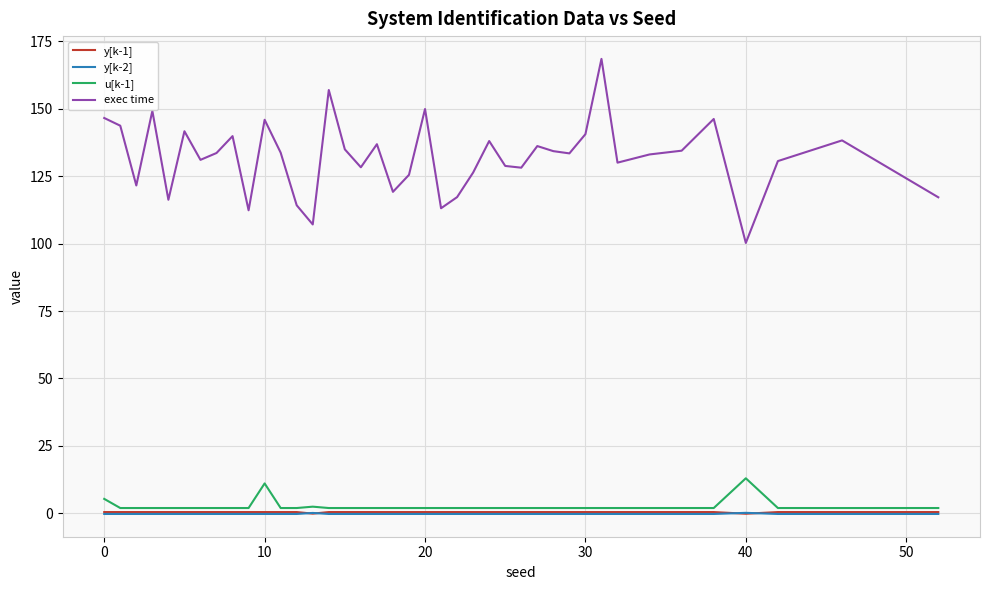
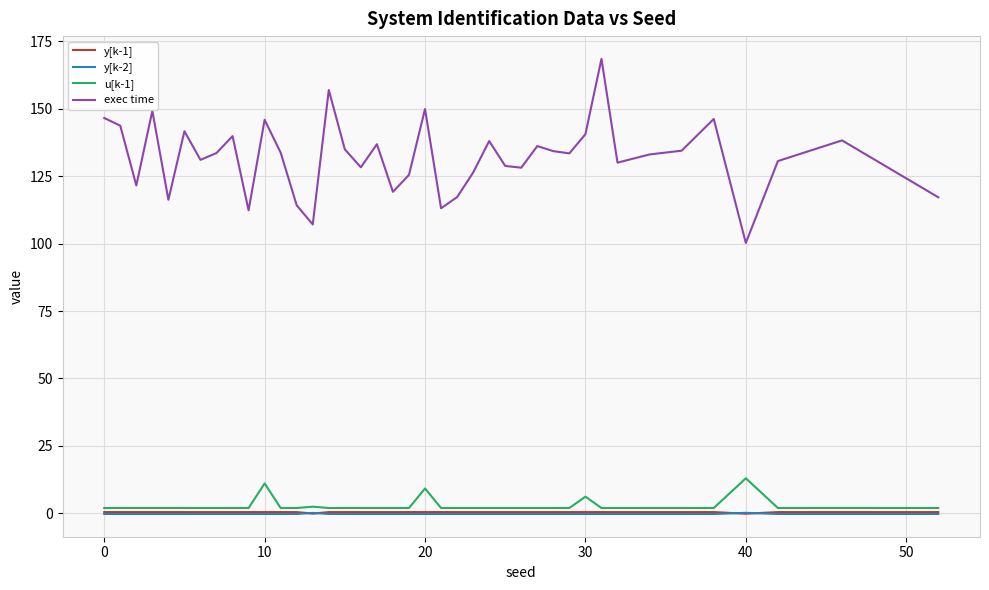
  {
    "u[k-1]": {
-     "0": 5,
+     "0": 2,
      "10": 11,
-     "20": 2,
-     "30": 2,
+     "20": 9,
+     "30": 6,
      "40": 13
    },
    "exec time": {
      "0": 147,
      "10": 146,
      "20": 150,
      "30": 141,
      "40": 100
    }
  }
